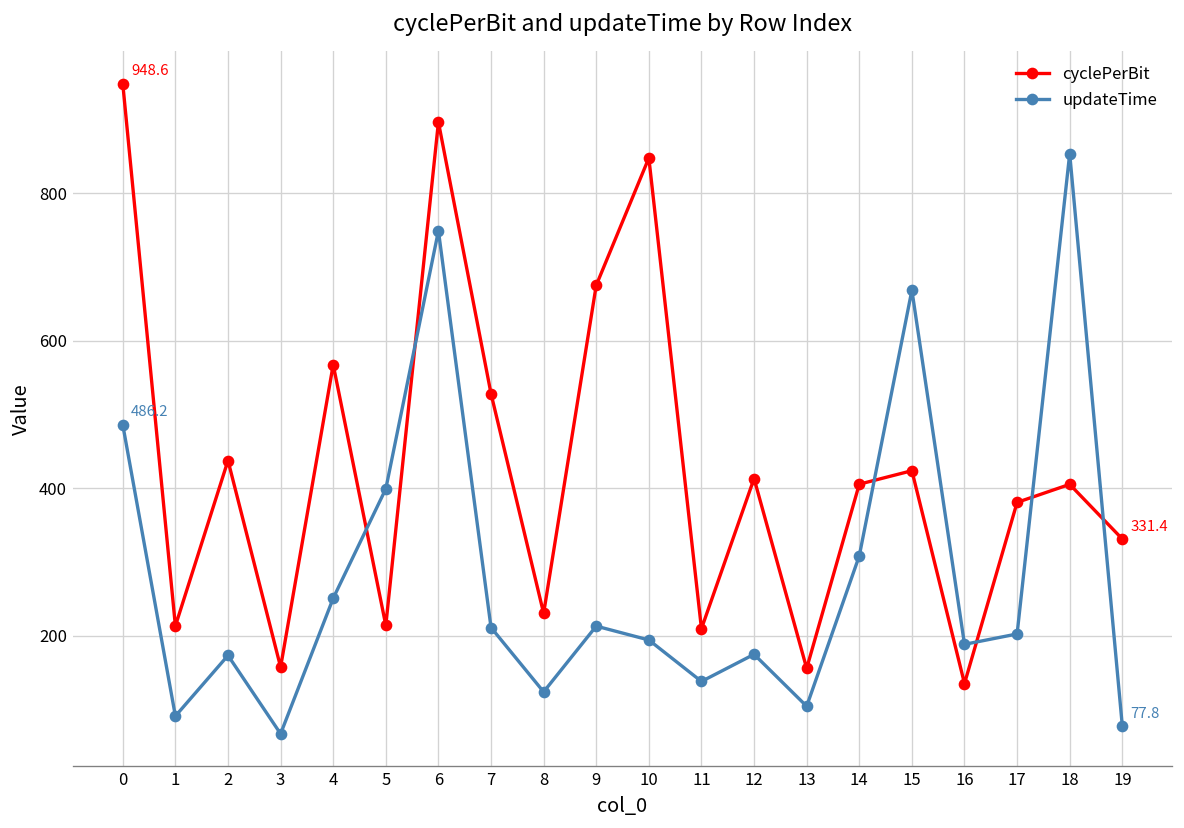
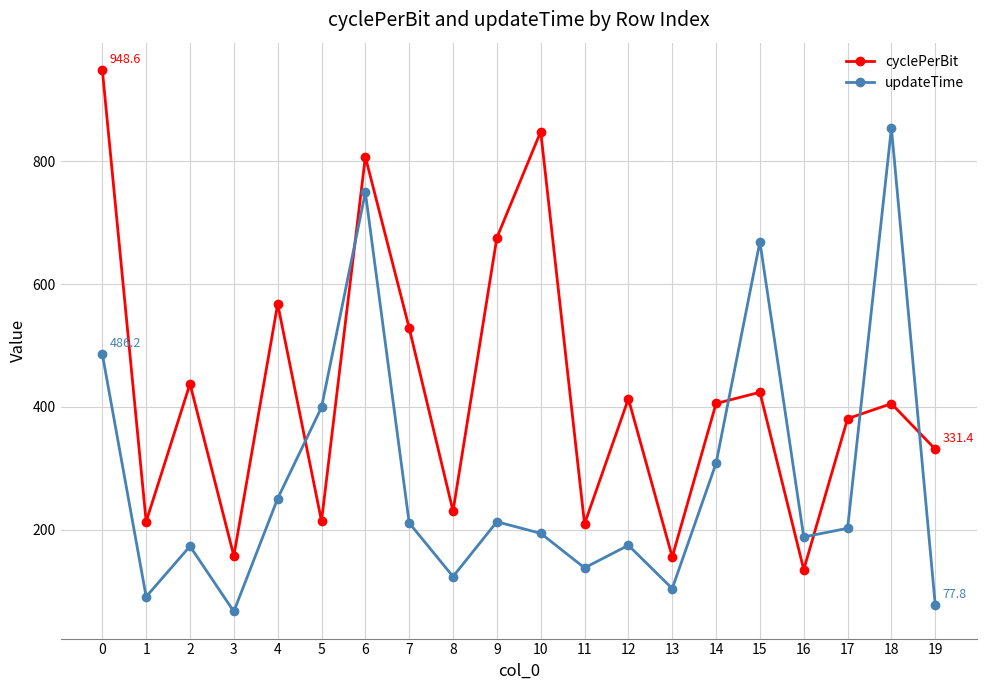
  {
    "cyclePerBit": {
      "1": 210,
      "2": 440,
      "3": 160,
      "4": 570,
      "5": 210,
-     "6": 900,
+     "6": 810,
      "7": 530,
      "8": 230,
      "9": 680,
      "10": 850,
      "11": 210,
      "12": 410,
      "13": 160,
      "14": 410,
      "15": 420,
      "16": 140,
      "17": 380,
      "18": 410
    },
    "updateTime": {
      "0": 486.2,
      "19": 77.8
    }
  }
